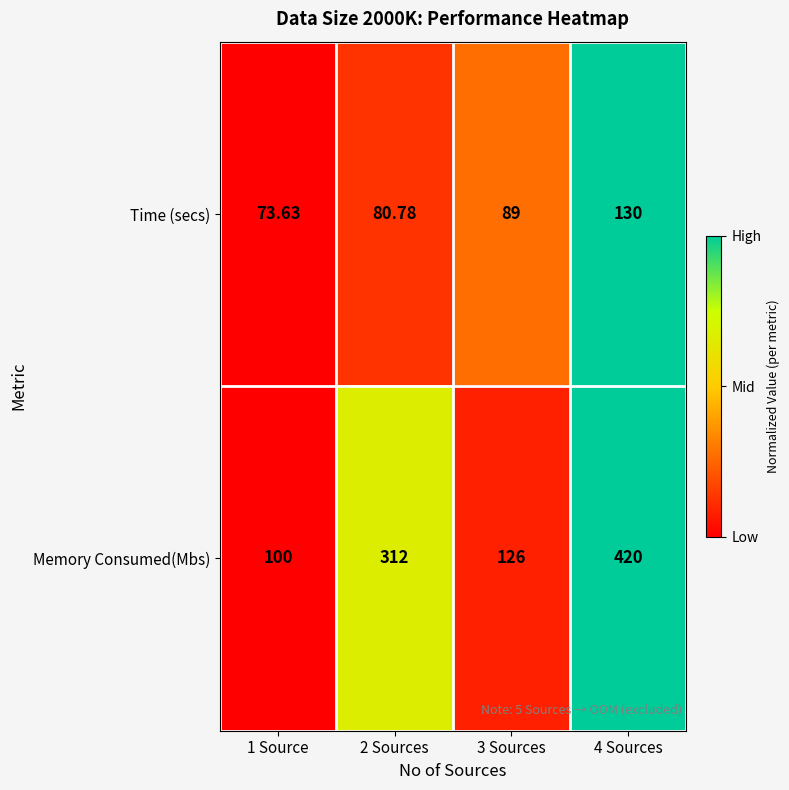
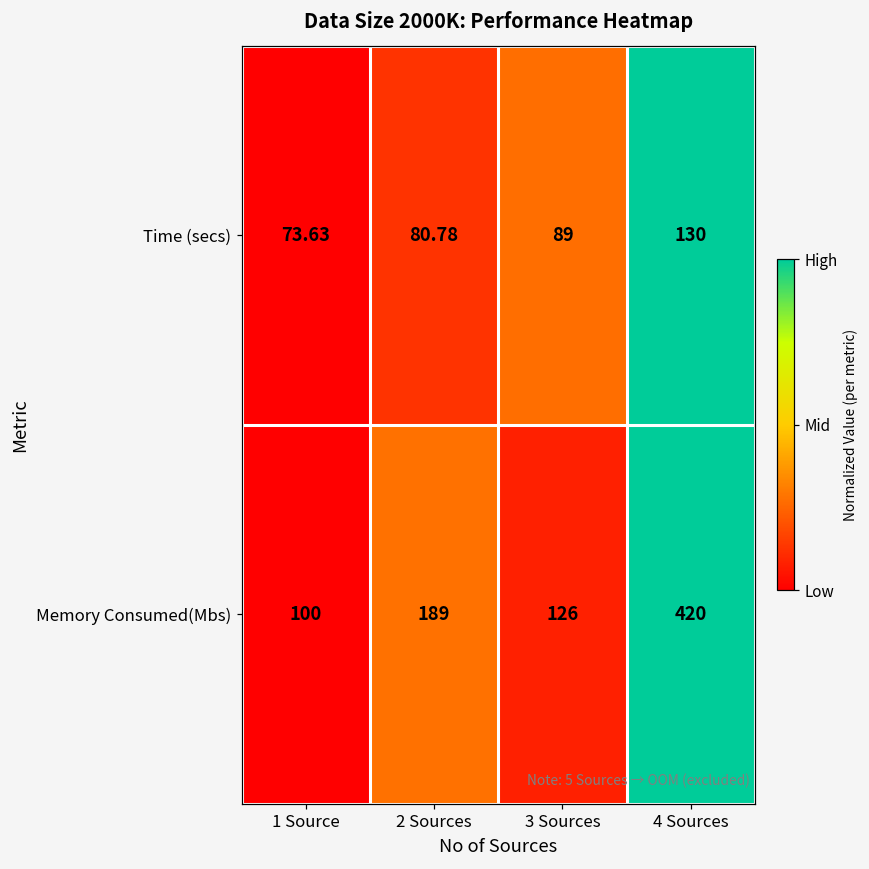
  {
    "Time (secs)": {
      "1 Source": 73.63,
      "2 Sources": 80.78,
      "3 Sources": 89,
      "4 Sources": 130
    },
    "Memory Consumed(Mbs)": {
      "1 Source": 100,
-     "2 Sources": 312,
+     "2 Sources": 189,
      "3 Sources": 126
    }
  }
